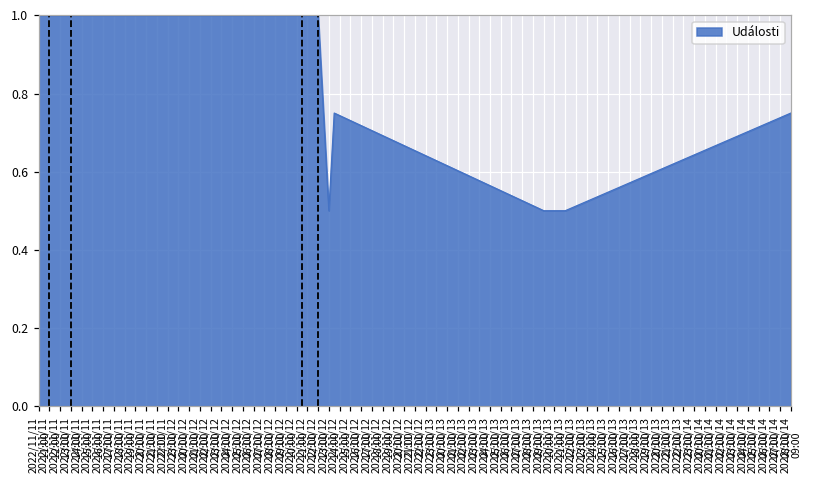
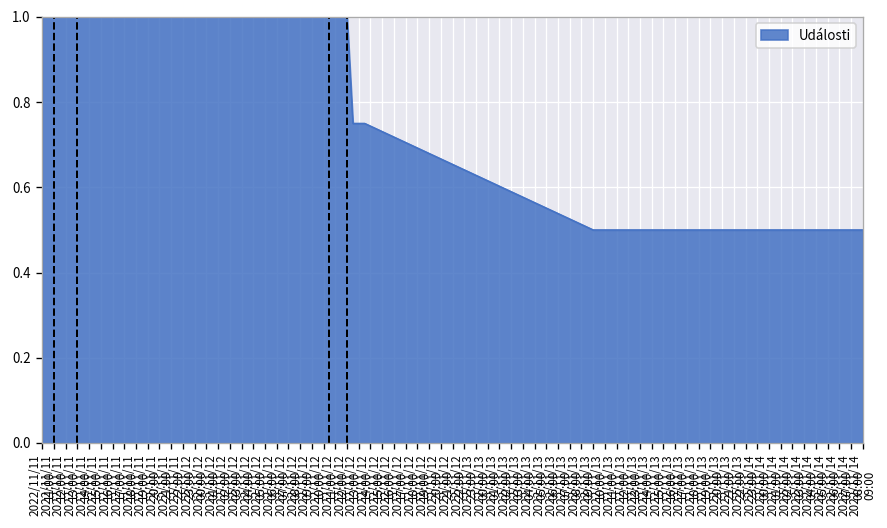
  {
    "2022/11/11 11:00": 1.00,
    "2022/11/11 12:00": 1.00,
    "2022/11/11 13:00": 1.00,
    "2022/11/11 14:00": 1.00,
    "2022/11/12 11:00": 1.00,
    "2022/11/12 12:00": 1.00,
    "2022/11/12 13:00": 1.00,
-   "2022/11/12 14:00": 0.50,
+   "2022/11/12 14:00": 0.75,
    "2022/11/13 10:00": 0.50,
    "2022/11/13 11:00": 0.50,
    "2022/11/13 12:00": 0.50,
-   "2022/11/14 09:00": 0.75
+   "2022/11/14 09:00": 0.50
  }
